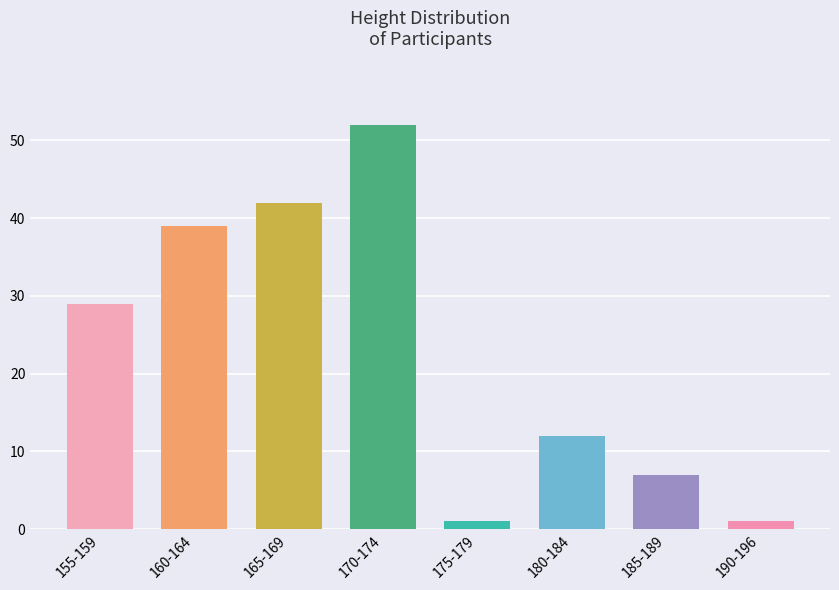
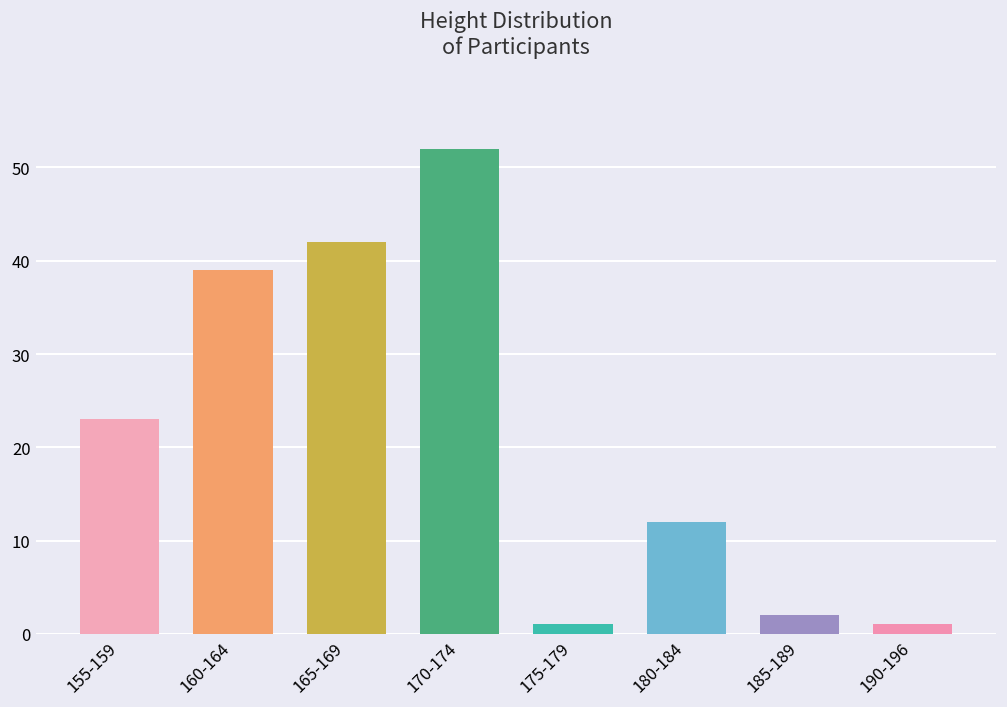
  {
-   "155-159": 29,
+   "155-159": 23,
    "160-164": 39,
    "165-169": 42,
    "170-174": 52,
    "175-179": 1,
    "180-184": 12,
-   "185-189": 7,
+   "185-189": 2,
    "190-196": 1
  }
